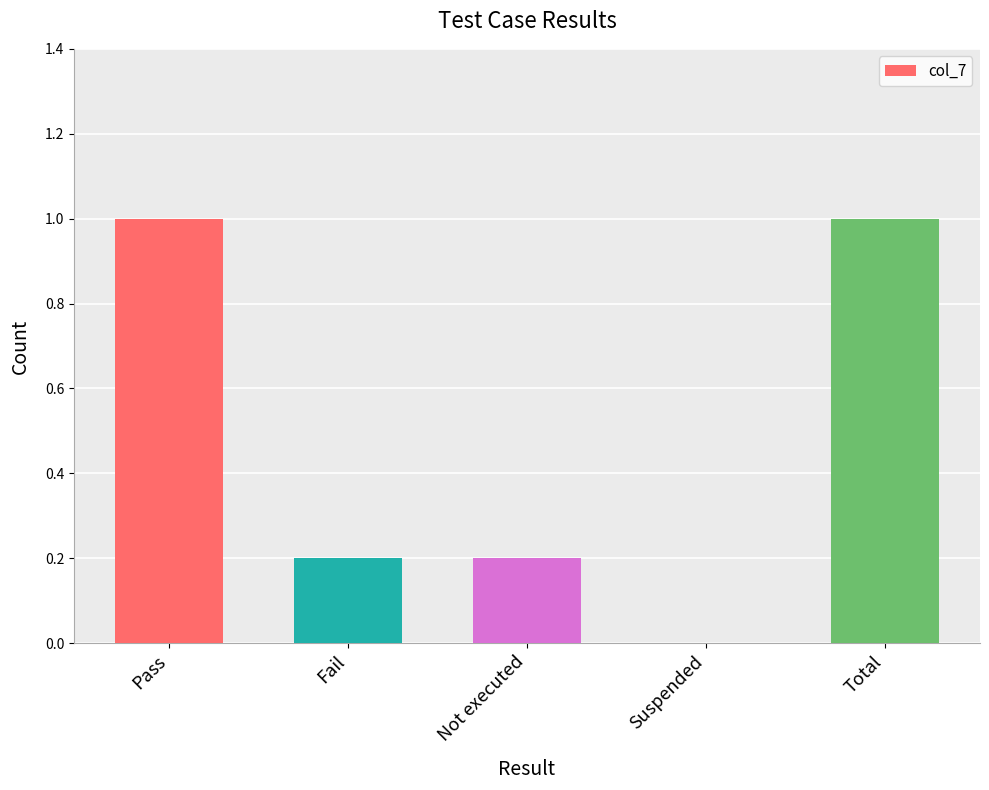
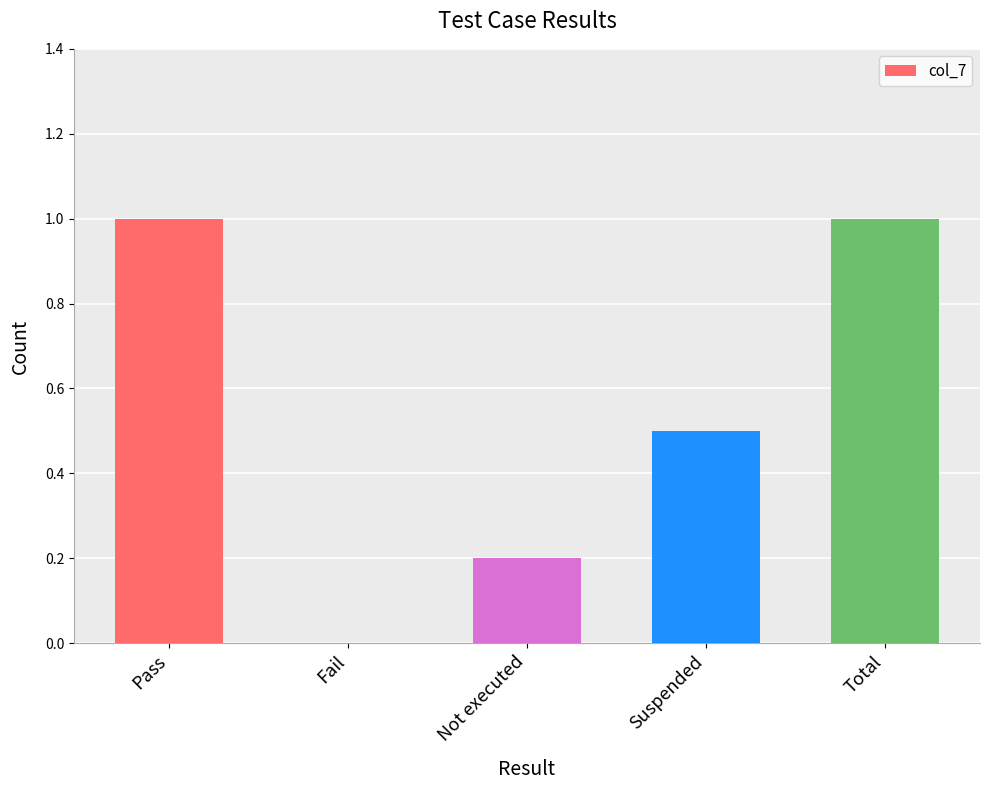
  {
    "Pass": 1.0,
-   "Fail": 0.2,
+   "Fail": 0.0,
    "Not executed": 0.2,
-   "Suspended": 0.0,
+   "Suspended": 0.5,
    "Total": 1.0
  }
